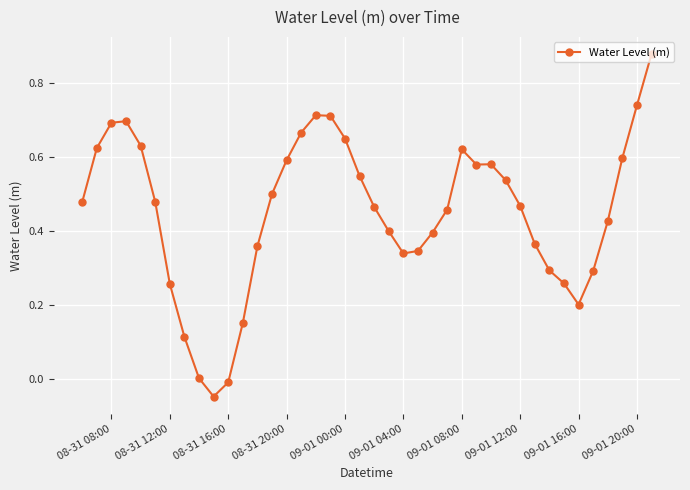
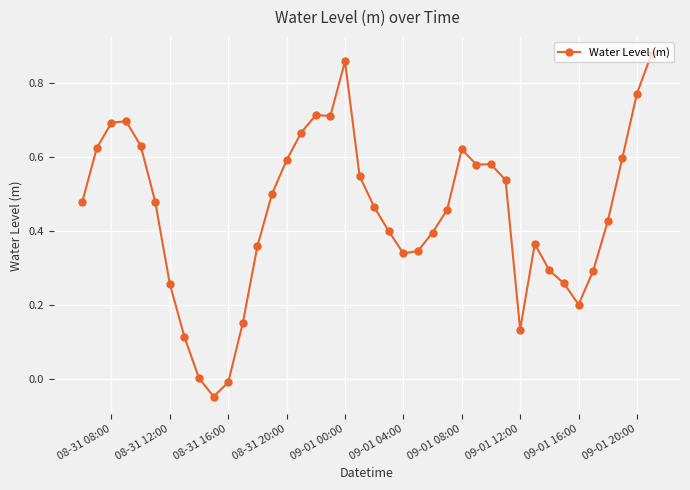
  {
    "08-31 08:00": 0.69,
    "08-31 12:00": 0.26,
    "08-31 16:00": -0.01,
    "08-31 20:00": 0.59,
-   "09-01 00:00": 0.65,
+   "09-01 00:00": 0.86,
    "09-01 04:00": 0.34,
    "09-01 08:00": 0.62,
-   "09-01 12:00": 0.47,
+   "09-01 12:00": 0.13,
    "09-01 16:00": 0.20,
-   "09-01 20:00": 0.74
+   "09-01 20:00": 0.77
  }
